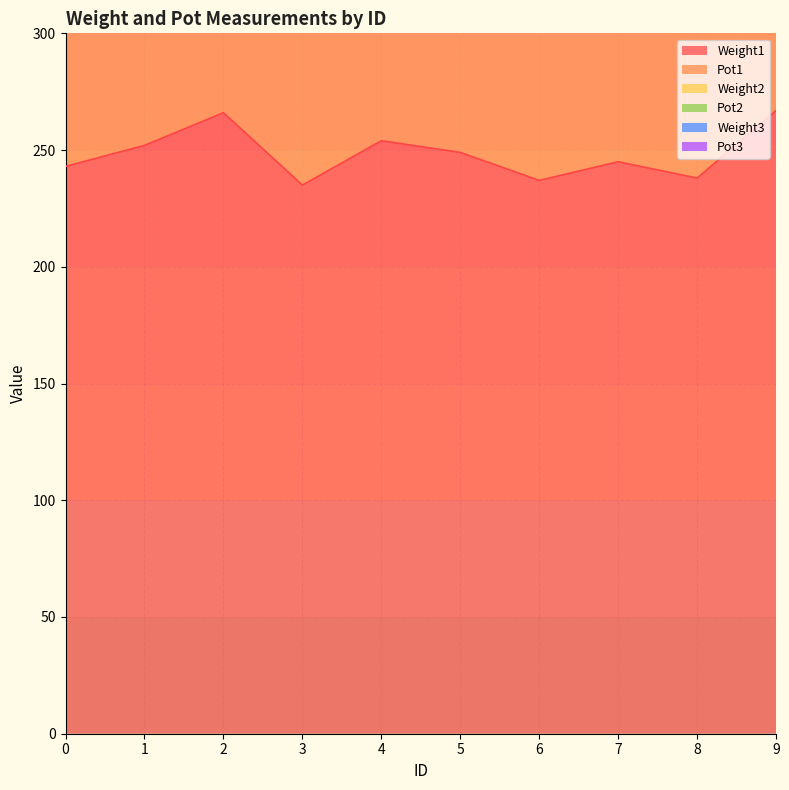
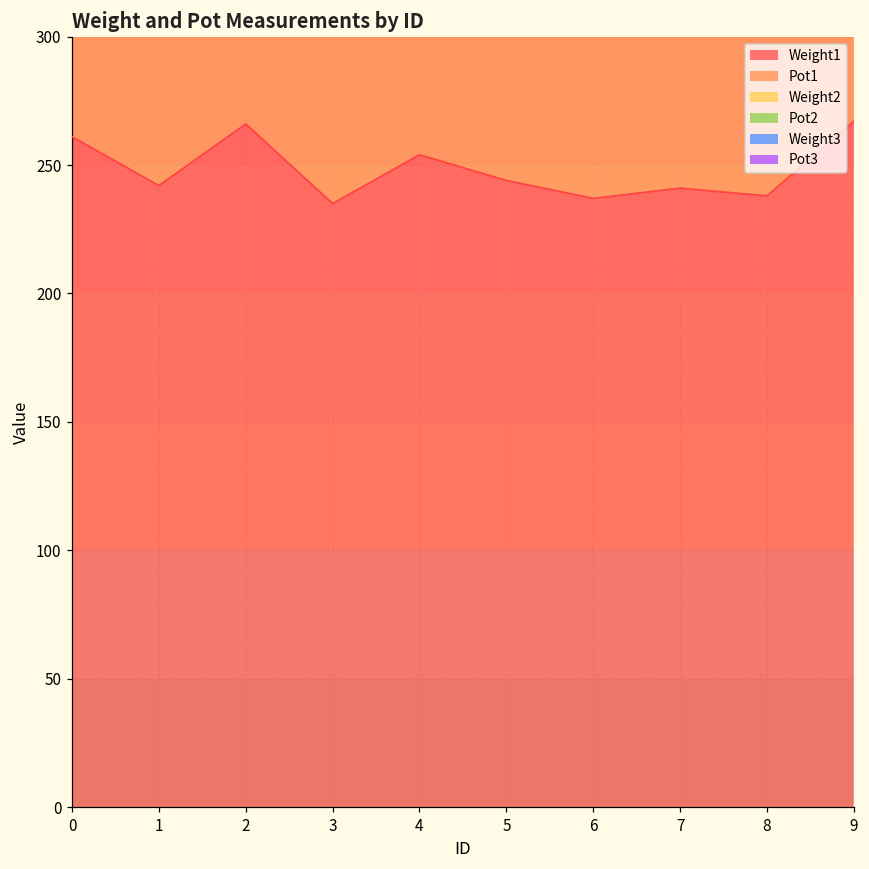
  {
    "Weight1": {
-     "0": 243,
-     "1": 252,
+     "0": 261,
+     "1": 242,
      "2": 266,
      "3": 235,
      "4": 254,
-     "5": 249,
+     "5": 244,
      "6": 237,
-     "7": 245,
+     "7": 241,
      "8": 238,
      "9": 267
    }
  }
